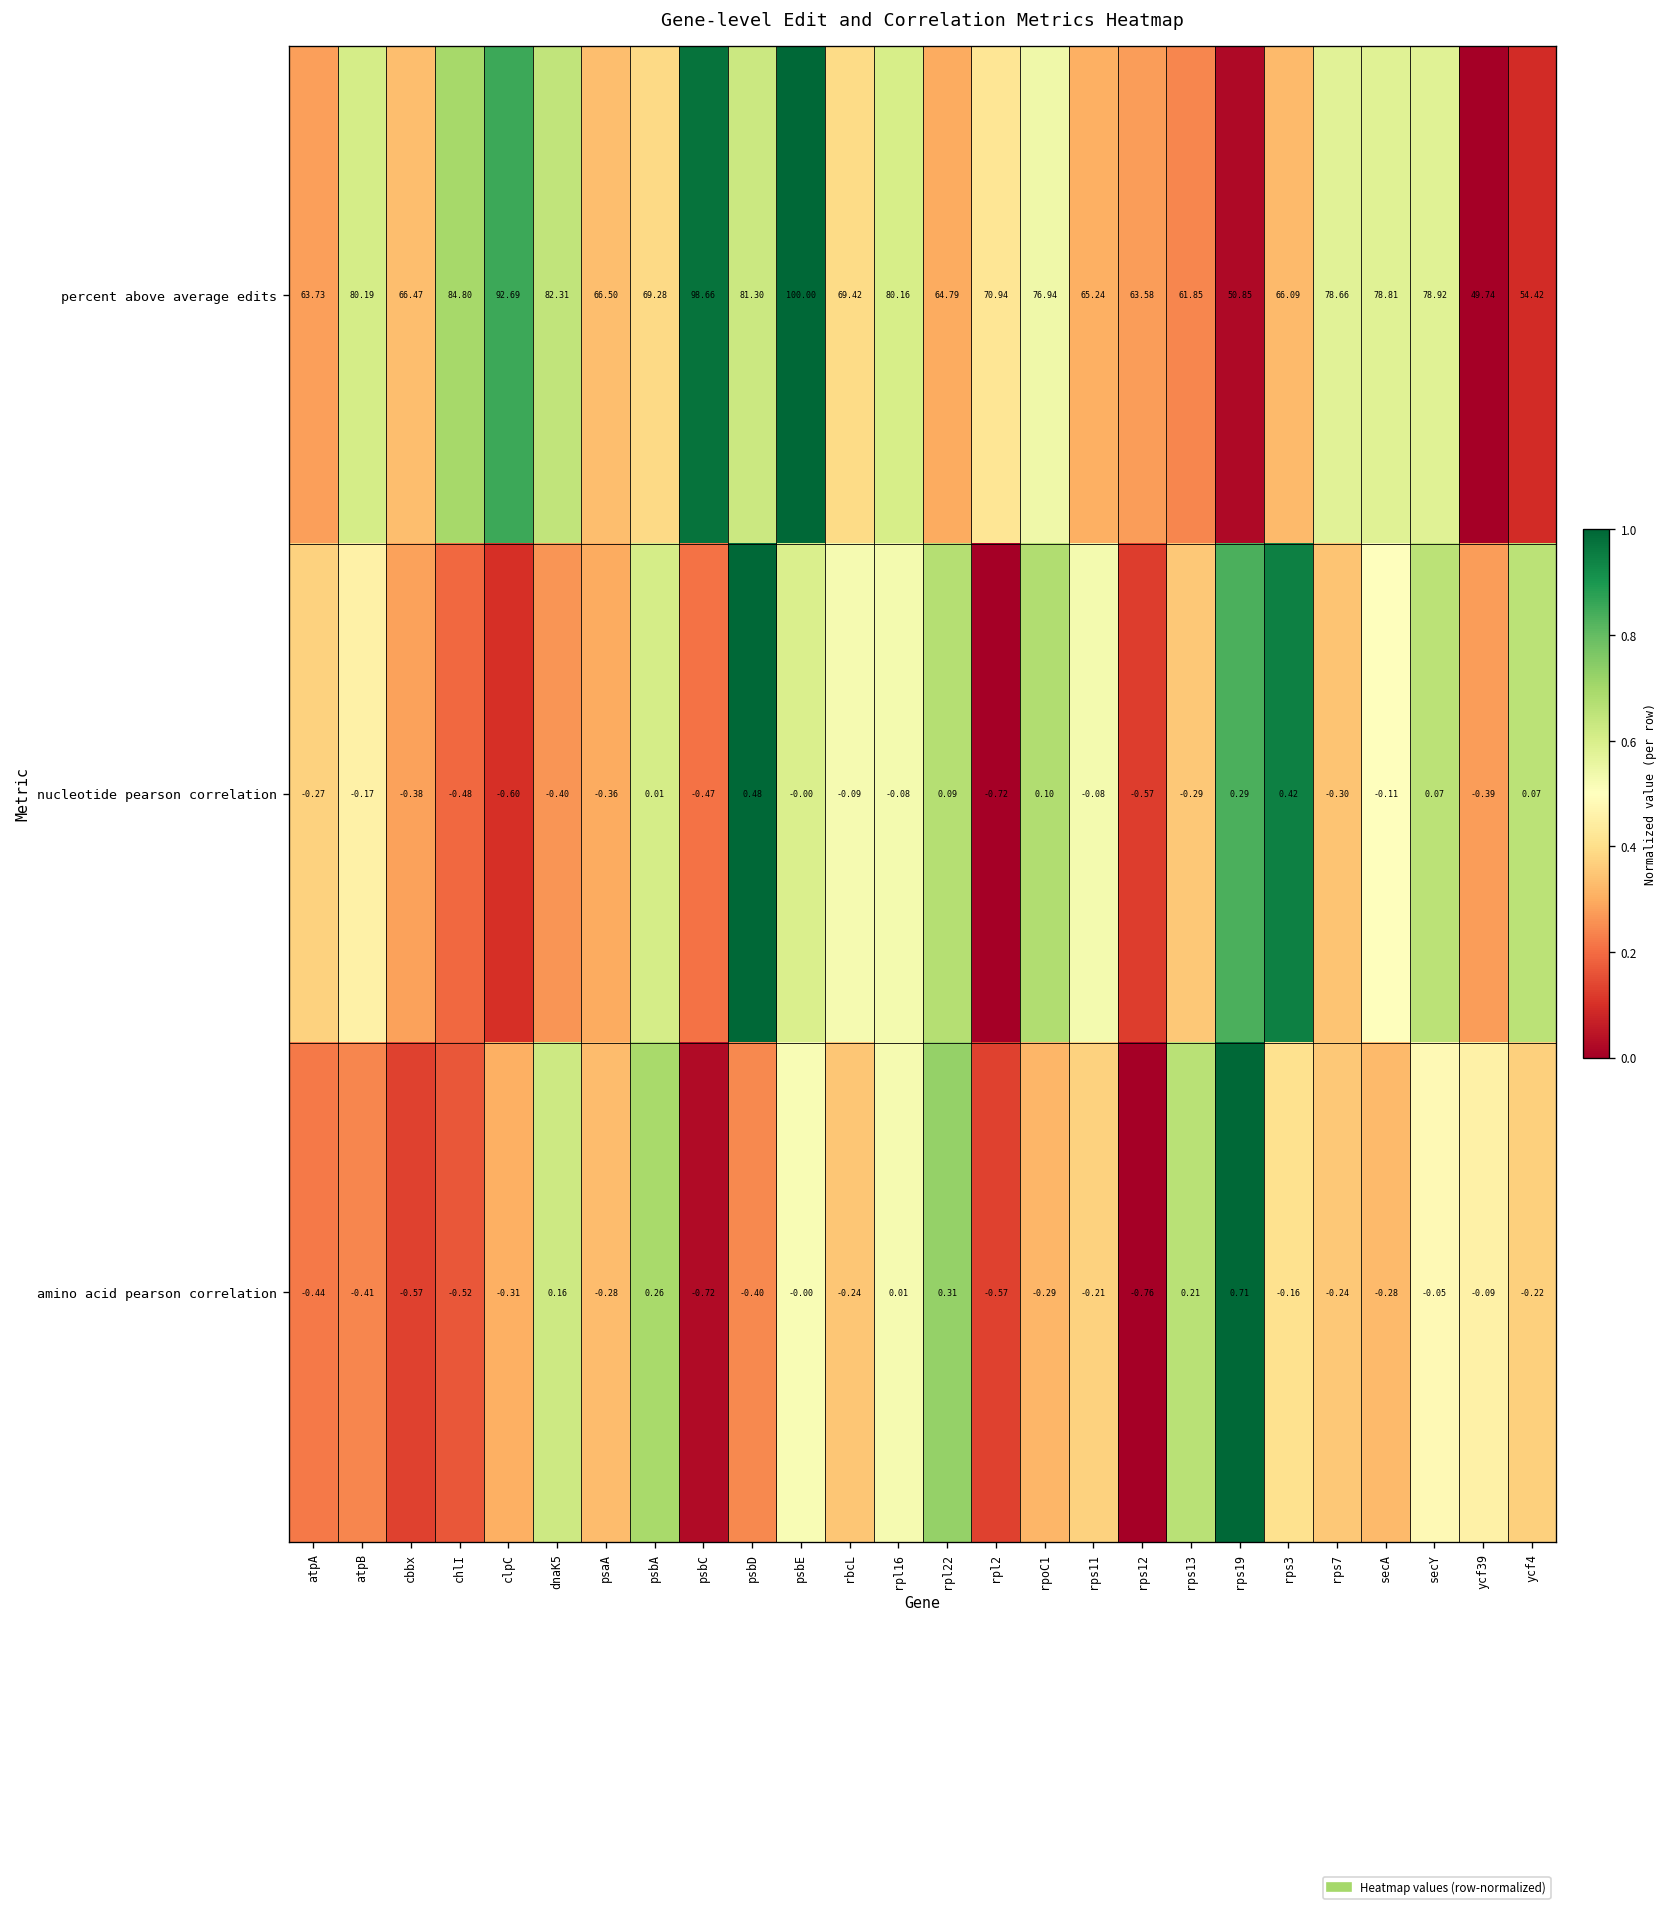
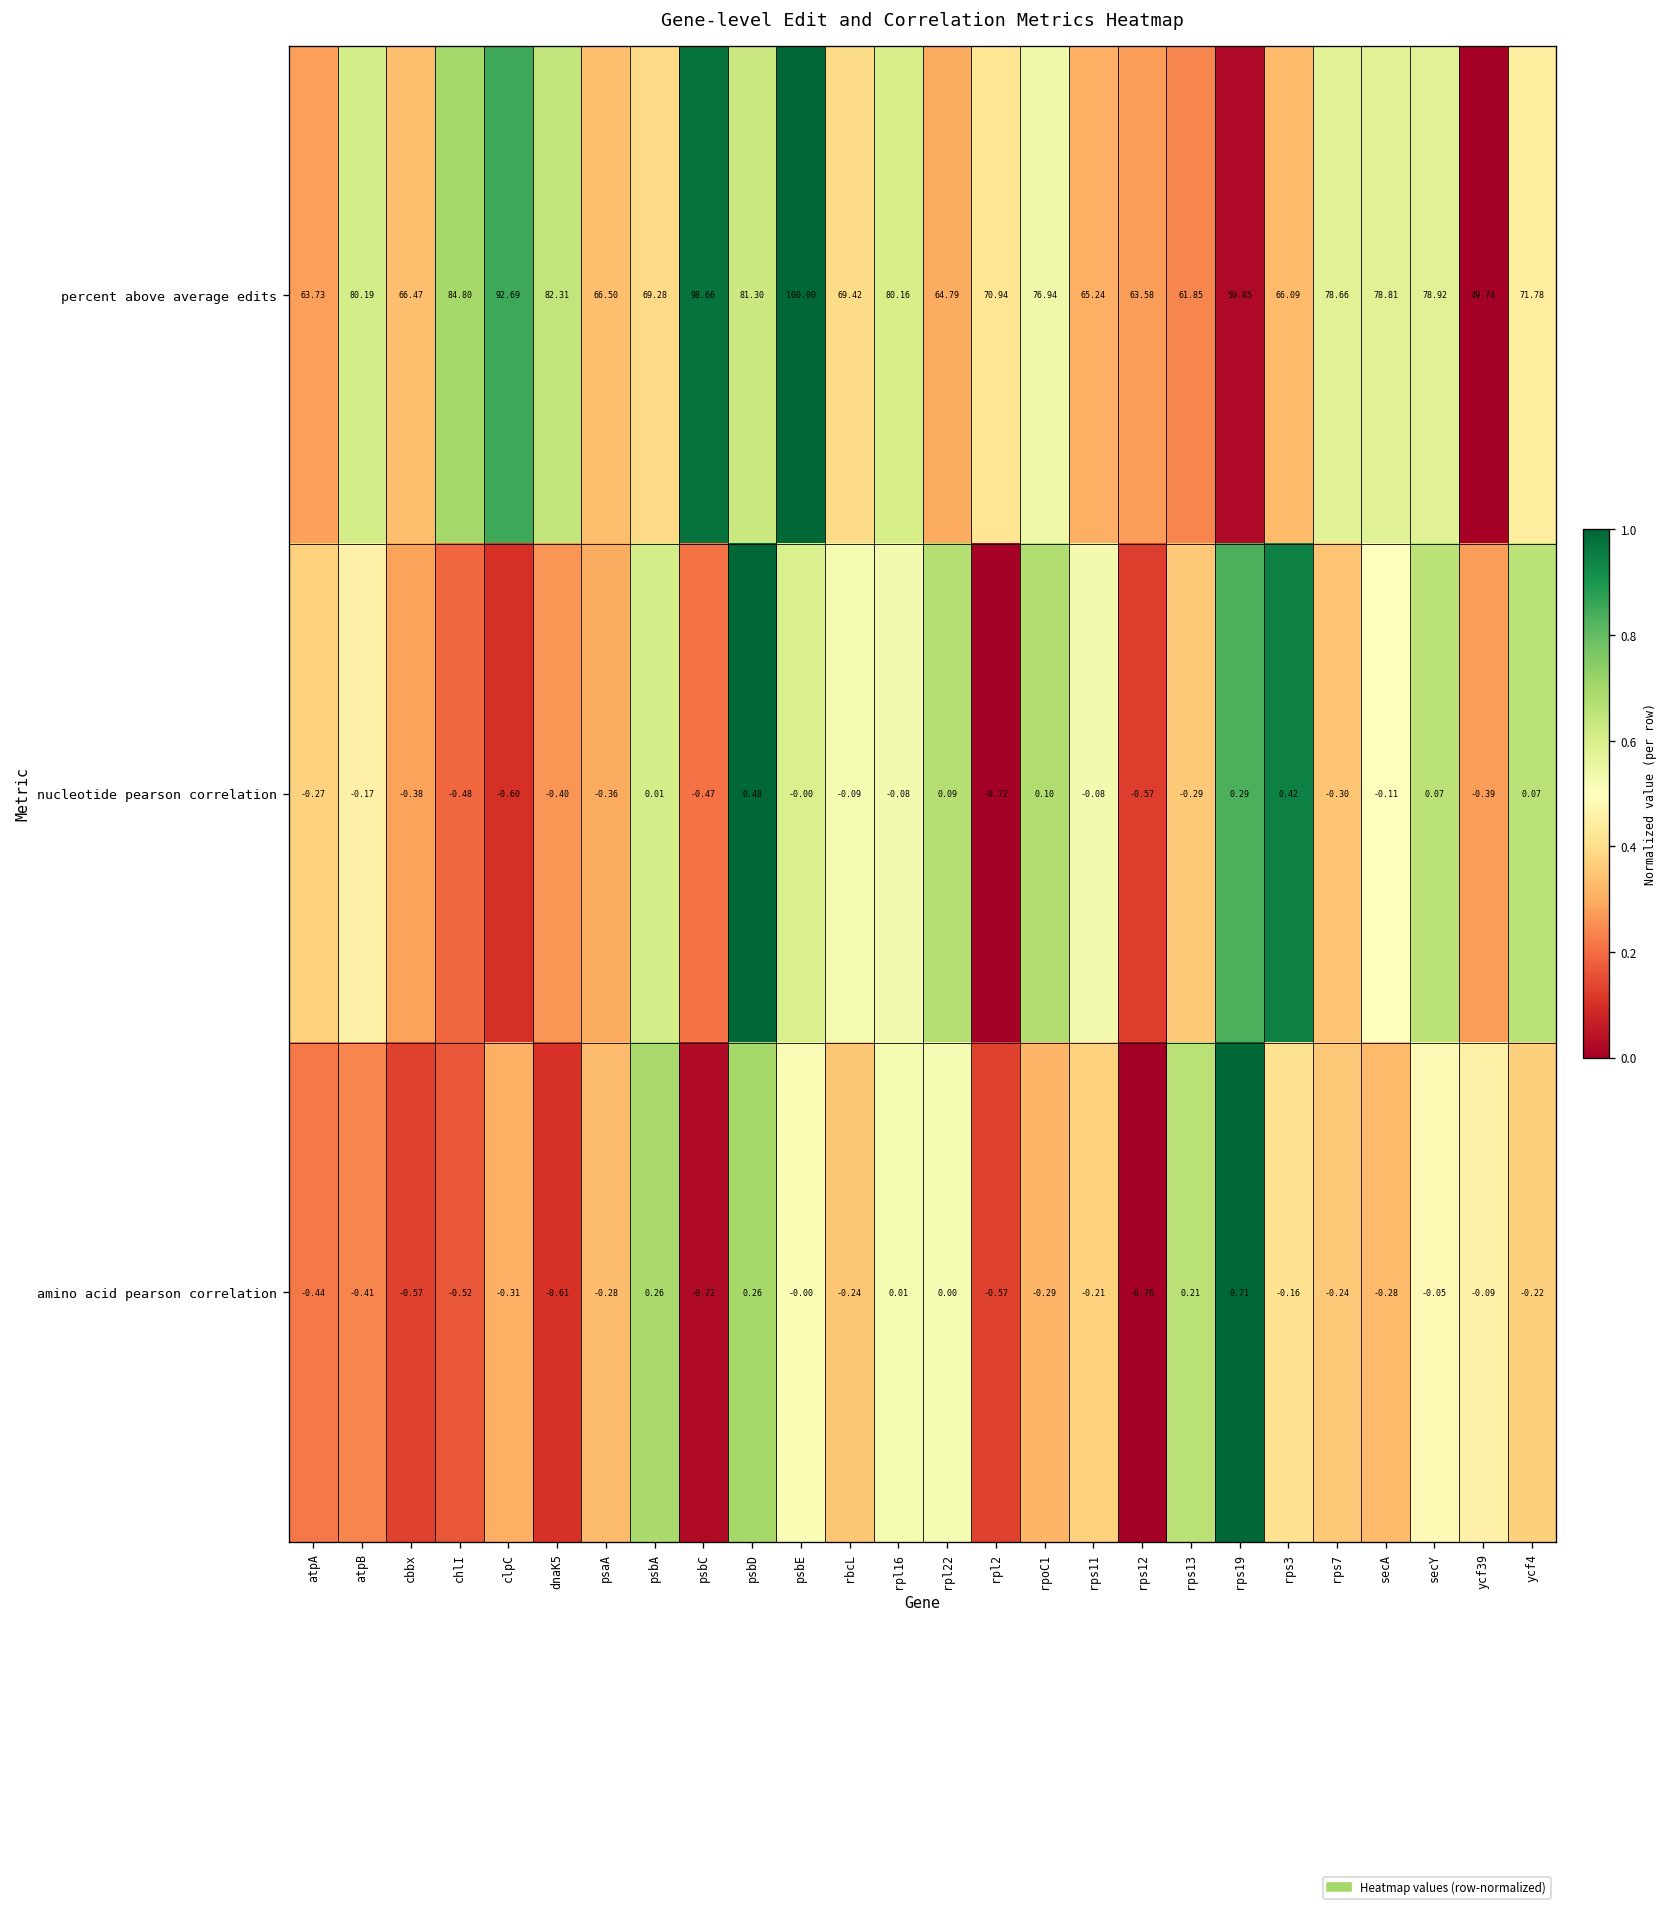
  {
    "percent above average edits": {
      "atpA": 63.73,
      "atpB": 80.19,
      "cbbx": 66.47,
      "chlI": 84.80,
      "clpC": 92.69,
      "dnaK5": 82.31,
      "psaA": 66.50,
      "psbA": 69.28,
      "psbC": 98.66,
      "psbD": 81.30,
      "psbE": 100.00,
      "rbcL": 69.42,
      "rpl16": 80.16,
      "rpl22": 64.79,
      "rpl2": 70.94,
      "rpoC1": 76.94,
      "rps11": 65.24,
      "rps12": 63.58,
      "rps13": 61.85,
      "rps19": 50.85,
      "rps3": 66.09,
      "rps7": 78.66,
      "secA": 78.81,
      "secY": 78.92,
      "ycf39": 49.74,
-     "ycf4": 54.42
+     "ycf4": 71.78
    },
    "nucleotide pearson correlation": {
      "atpA": -0.27,
      "atpB": -0.17,
      "cbbx": -0.38,
      "chlI": -0.48,
      "clpC": -0.60,
      "dnaK5": -0.40,
      "psaA": -0.36,
      "psbA": 0.01,
      "psbC": -0.47,
      "psbD": 0.48,
      "psbE": -0.00,
      "rbcL": -0.09,
      "rpl16": -0.08,
      "rpl22": 0.09,
      "rpl2": -0.72,
      "rpoC1": 0.10,
      "rps11": -0.08,
      "rps12": -0.57,
      "rps13": -0.29,
      "rps19": 0.29,
      "rps3": 0.42,
      "rps7": -0.30,
      "secA": -0.11,
      "secY": 0.07,
      "ycf39": -0.39,
      "ycf4": 0.07
    },
    "amino acid pearson correlation": {
      "atpA": -0.44,
      "atpB": -0.41,
      "cbbx": -0.57,
      "chlI": -0.52,
      "clpC": -0.31,
-     "dnaK5": 0.16,
+     "dnaK5": -0.61,
      "psaA": -0.28,
      "psbA": 0.26,
      "psbC": -0.72,
-     "psbD": -0.40,
+     "psbD": 0.26,
      "psbE": -0.00,
      "rbcL": -0.24,
      "rpl16": 0.01,
-     "rpl22": 0.31,
+     "rpl22": 0.00,
      "rpl2": -0.57,
      "rpoC1": -0.29,
      "rps11": -0.21,
      "rps12": -0.76,
      "rps13": 0.21,
      "rps19": 0.71,
      "rps3": -0.16,
      "rps7": -0.24,
      "secA": -0.28,
      "secY": -0.05,
      "ycf39": -0.09,
      "ycf4": -0.22
    }
  }
